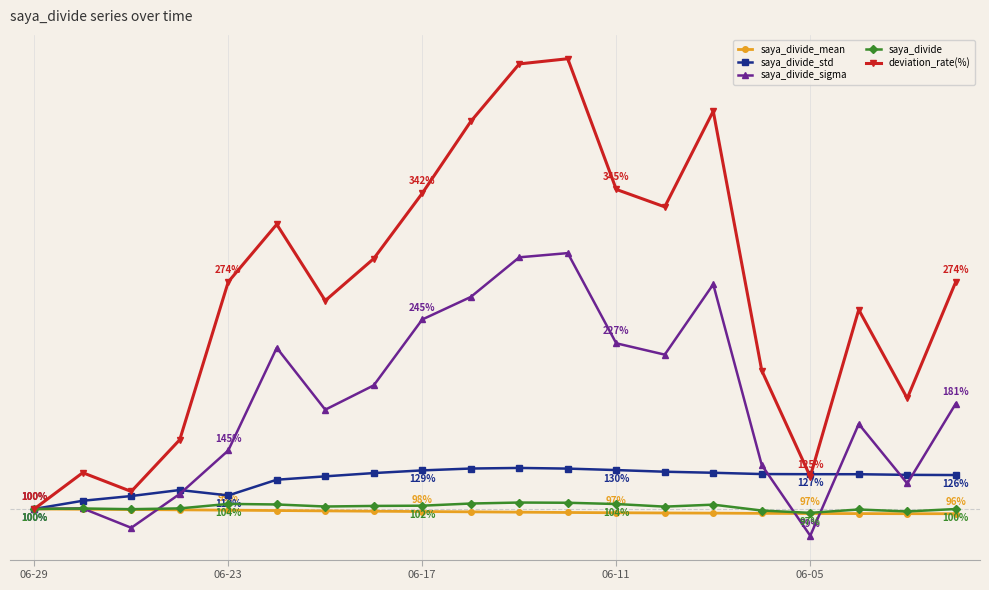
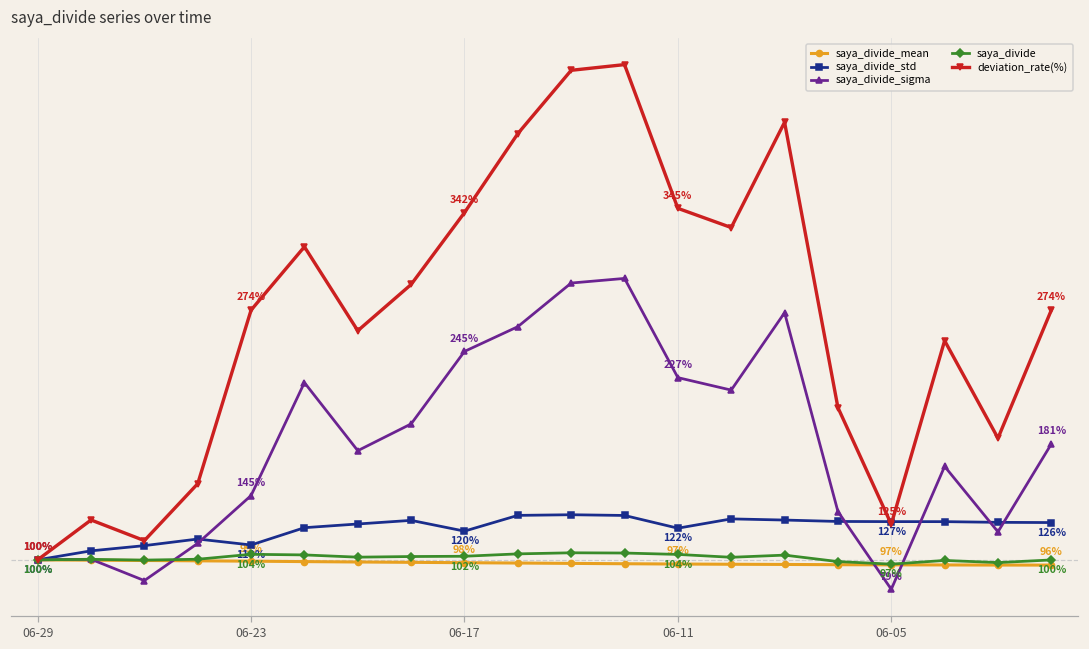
  {
    "saya_divide_std": {
-     "06-17": "129%",
-     "06-11": "130%"
+     "06-17": "120%",
+     "06-11": "122%"
    },
    "saya_divide_sigma": {
      "06-23": "145%",
      "06-17": "245%",
      "06-11": "227%"
    },
    "deviation_rate(%)": {
      "06-23": "274%",
      "06-17": "342%",
      "06-11": "345%"
    }
  }
